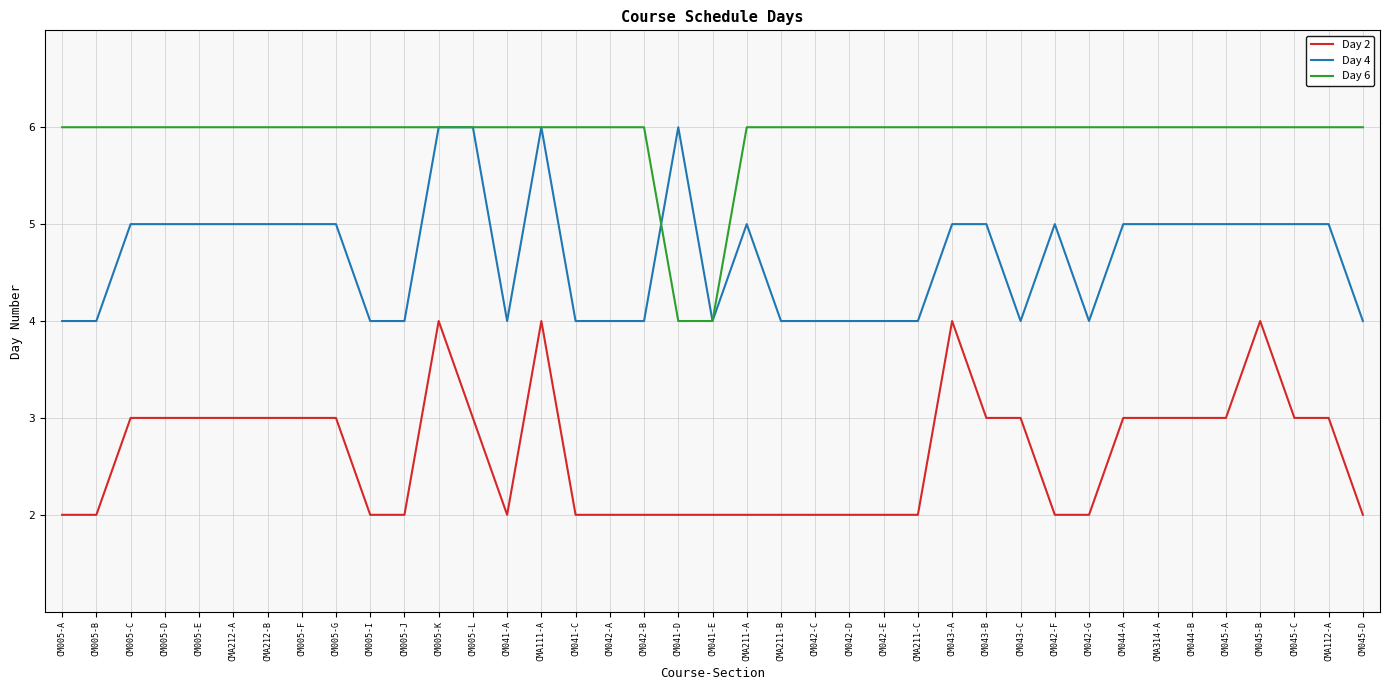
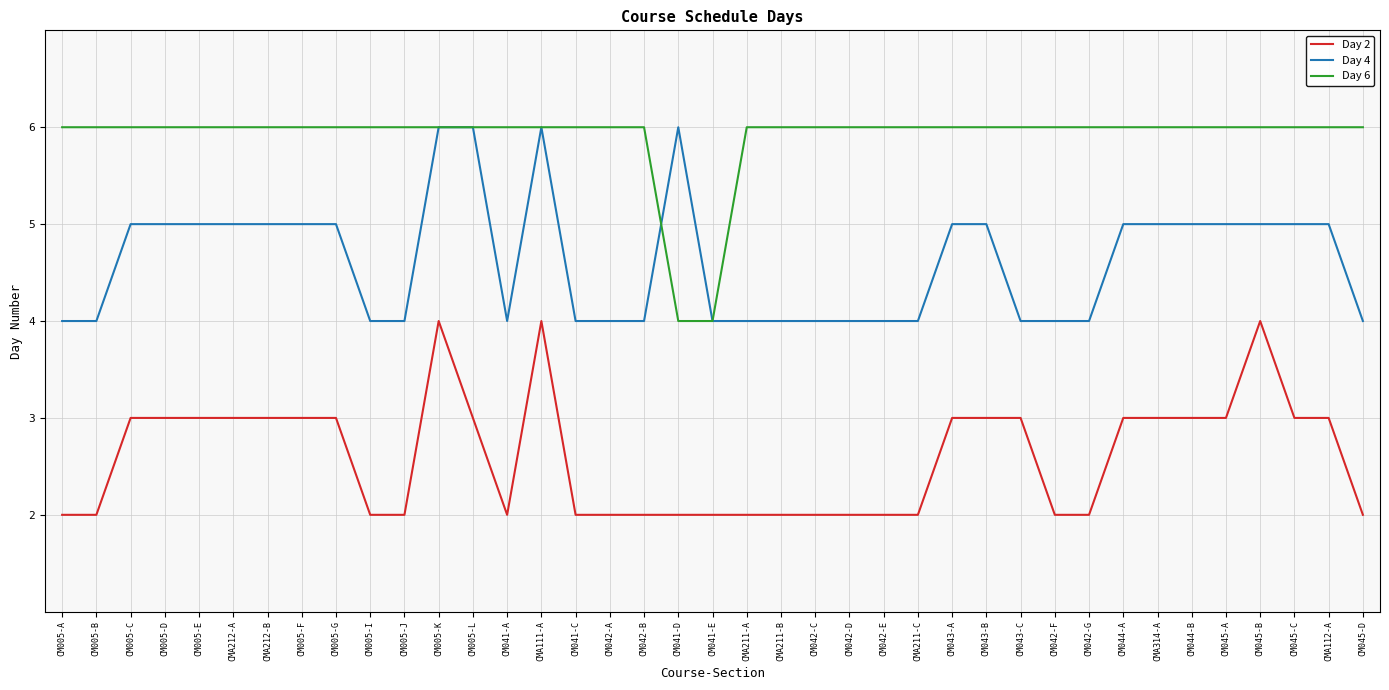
  {
    "Day 2": {
      "CM005-A": 2,
      "CM005-B": 2,
      "CM005-C": 3,
      "CM005-D": 3,
      "CM005-E": 3,
      "CMA212-A": 3,
      "CMA212-B": 3,
      "CM005-F": 3,
      "CM005-G": 3,
      "CM005-I": 2,
      "CM005-J": 2,
      "CM005-K": 4,
      "CM005-L": 3,
      "CM041-A": 2,
      "CMA111-A": 4,
      "CM041-C": 2,
      "CM042-A": 2,
      "CM042-B": 2,
      "CM041-D": 2,
      "CM041-E": 2,
      "CMA211-A": 2,
      "CMA211-B": 2,
      "CM042-C": 2,
      "CM042-D": 2,
      "CM042-E": 2,
      "CMA211-C": 2,
-     "CM043-A": 4,
+     "CM043-A": 3,
      "CM043-B": 3,
      "CM043-C": 3,
      "CM042-F": 2,
      "CM042-G": 2,
      "CM044-A": 3,
      "CMA314-A": 3,
      "CM044-B": 3,
      "CM045-A": 3,
      "CM045-B": 4,
      "CM045-C": 3,
      "CMA112-A": 3,
      "CM045-D": 2
    },
    "Day 4": {
      "CM005-A": 4,
      "CM005-B": 4,
      "CM005-C": 5,
      "CM005-D": 5,
      "CM005-E": 5,
      "CMA212-A": 5,
      "CMA212-B": 5,
      "CM005-F": 5,
      "CM005-G": 5,
      "CM005-I": 4,
      "CM005-J": 4,
      "CM041-A": 4,
      "CM041-C": 4,
      "CM042-A": 4,
      "CM042-B": 4,
      "CM041-D": 6,
-     "CMA211-A": 5,
+     "CMA211-A": 4,
      "CMA211-B": 4,
      "CM042-C": 4,
      "CM042-D": 4,
      "CM042-E": 4,
      "CMA211-C": 4,
      "CM043-A": 5,
      "CM043-B": 5,
      "CM043-C": 4,
-     "CM042-F": 5,
+     "CM042-F": 4,
      "CM042-G": 4,
      "CM044-A": 5,
      "CMA314-A": 5,
      "CM044-B": 5,
      "CM045-A": 5,
      "CM045-B": 5,
      "CM045-C": 5,
      "CMA112-A": 5,
      "CM045-D": 4
    },
    "Day 6": {
      "CM005-A": 6,
      "CM005-B": 6,
      "CM005-C": 6,
      "CM005-D": 6,
      "CM005-E": 6,
      "CMA212-A": 6,
      "CMA212-B": 6,
      "CM005-F": 6,
      "CM005-G": 6,
      "CM005-I": 6,
      "CM005-J": 6,
      "CM041-A": 6,
      "CM041-C": 6,
      "CM042-A": 6,
      "CM042-B": 6,
      "CM041-D": 4,
      "CMA211-A": 6,
      "CMA211-B": 6,
      "CM042-C": 6,
      "CM042-D": 6,
      "CM042-E": 6,
      "CMA211-C": 6,
      "CM043-A": 6,
      "CM043-B": 6,
      "CM043-C": 6,
      "CM042-F": 6,
      "CM042-G": 6,
      "CM044-A": 6,
      "CMA314-A": 6,
      "CM044-B": 6,
      "CM045-A": 6,
      "CM045-B": 6,
      "CM045-C": 6,
      "CMA112-A": 6,
      "CM045-D": 6
    }
  }
